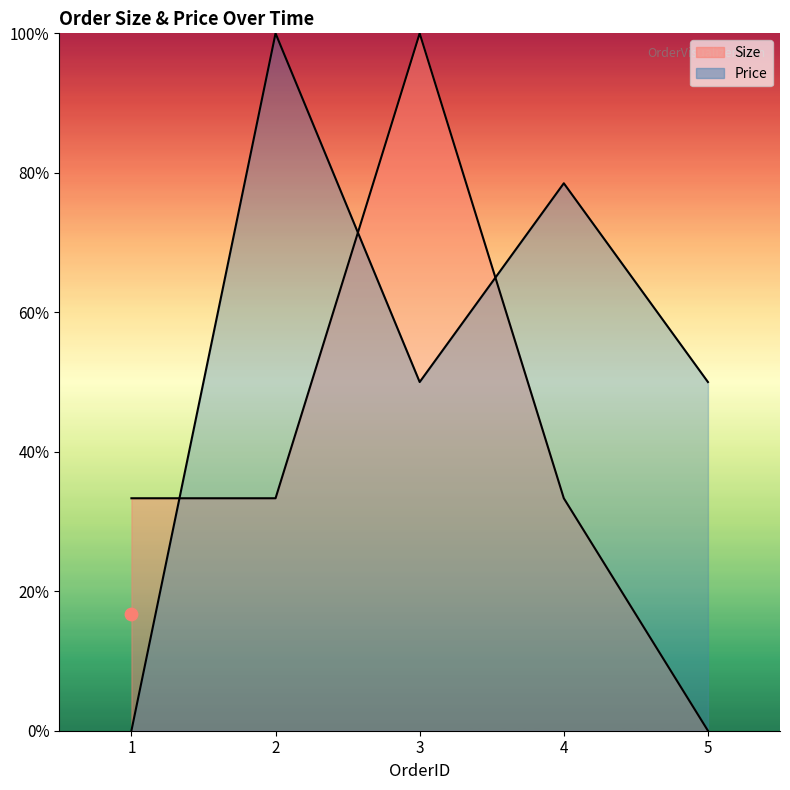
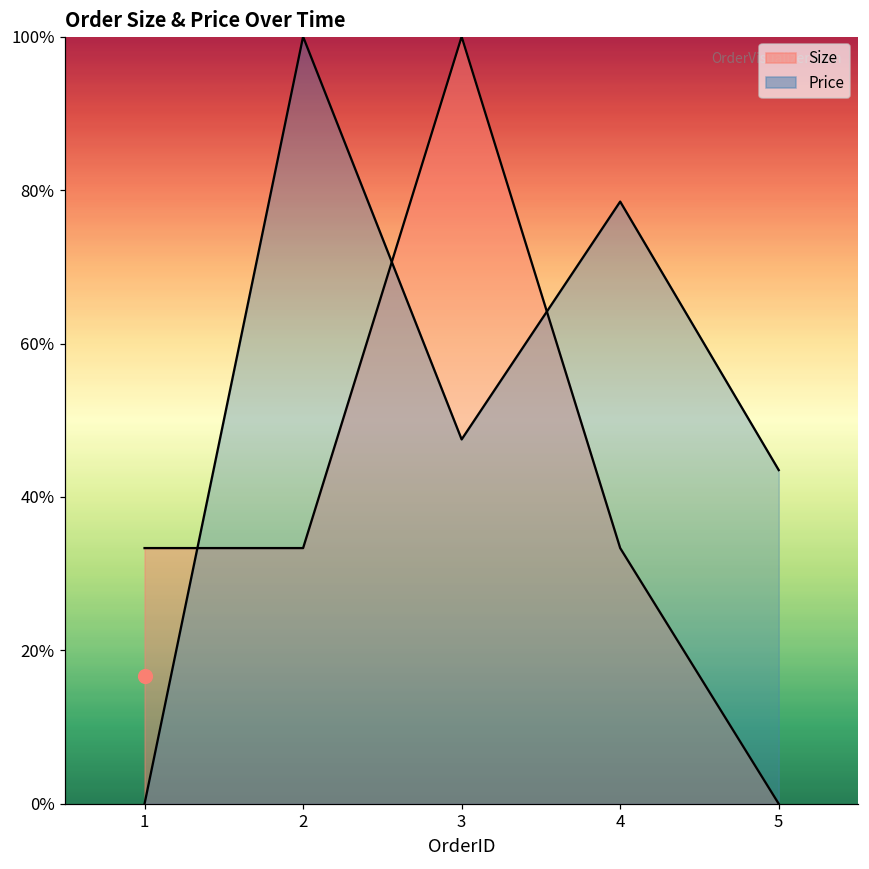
  {
    "Price": {
      "1": "0%",
      "2": "100%",
-     "3": "50%",
+     "3": "47%",
      "4": "78%",
-     "5": "50%"
+     "5": "43%"
    }
  }
